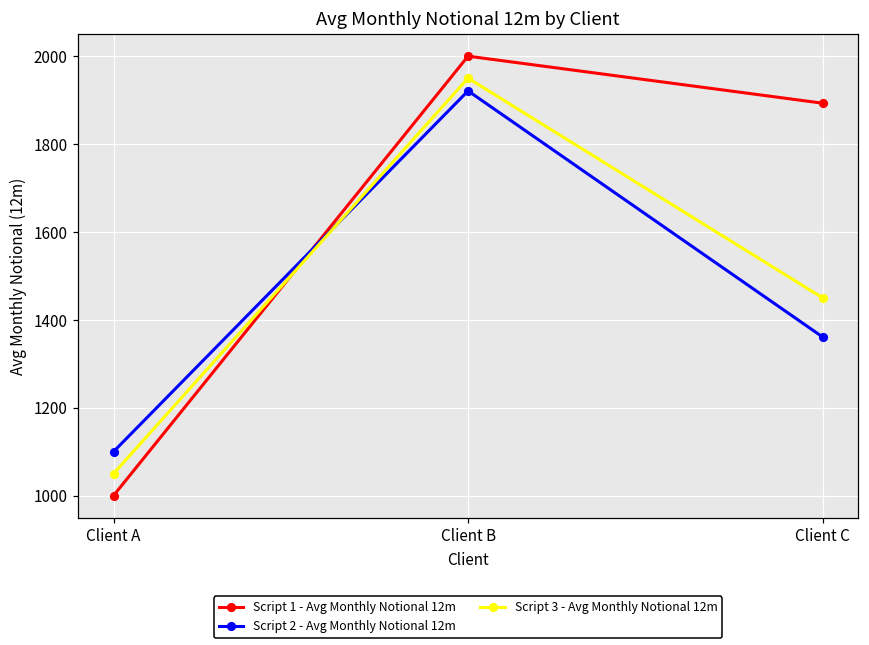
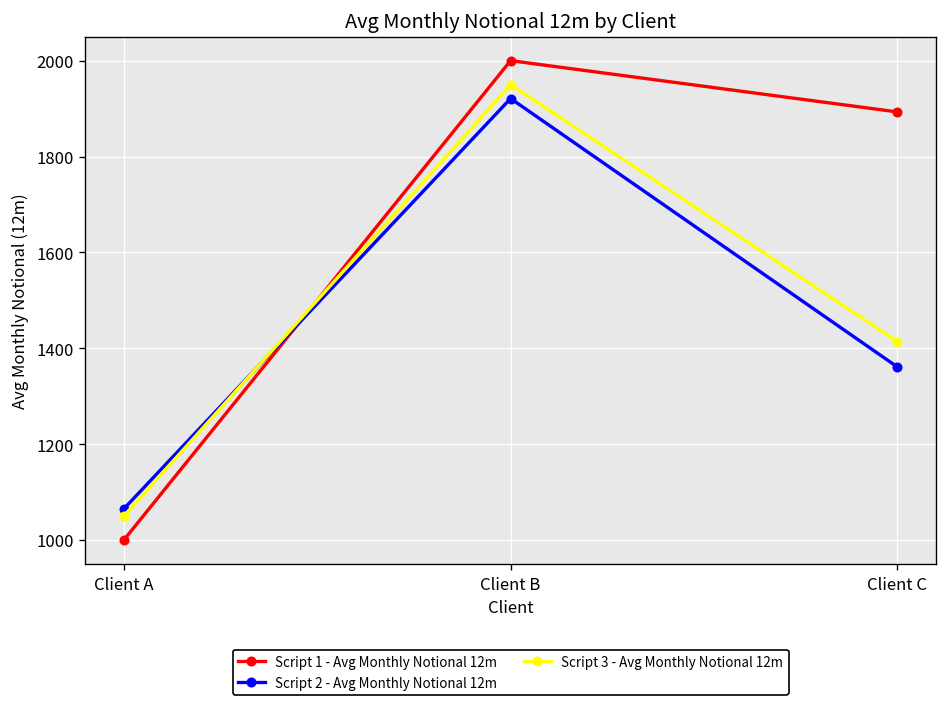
  {
    "Script 1 - Avg Monthly Notional 12m": {
      "Client A": 1000,
      "Client B": 2000,
      "Client C": 1890
    },
    "Script 2 - Avg Monthly Notional 12m": {
-     "Client A": 1100,
+     "Client A": 1070,
      "Client B": 1920,
      "Client C": 1360
    },
    "Script 3 - Avg Monthly Notional 12m": {
      "Client A": 1050,
      "Client B": 1950,
-     "Client C": 1450
+     "Client C": 1410
    }
  }
